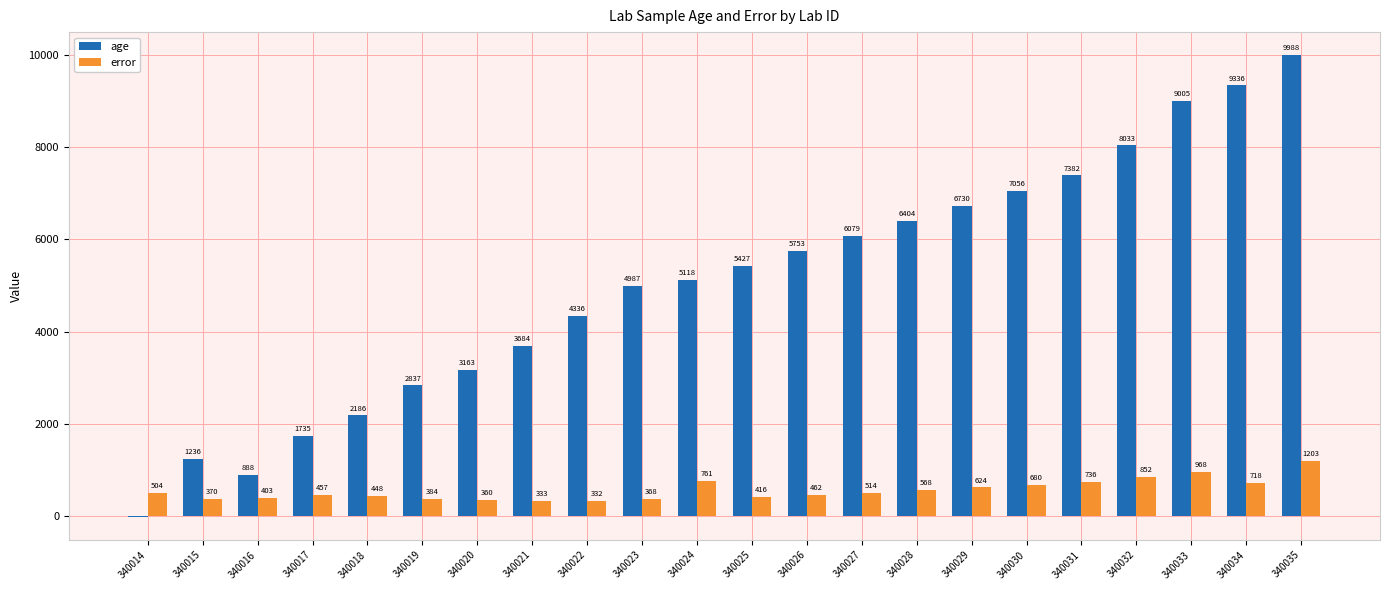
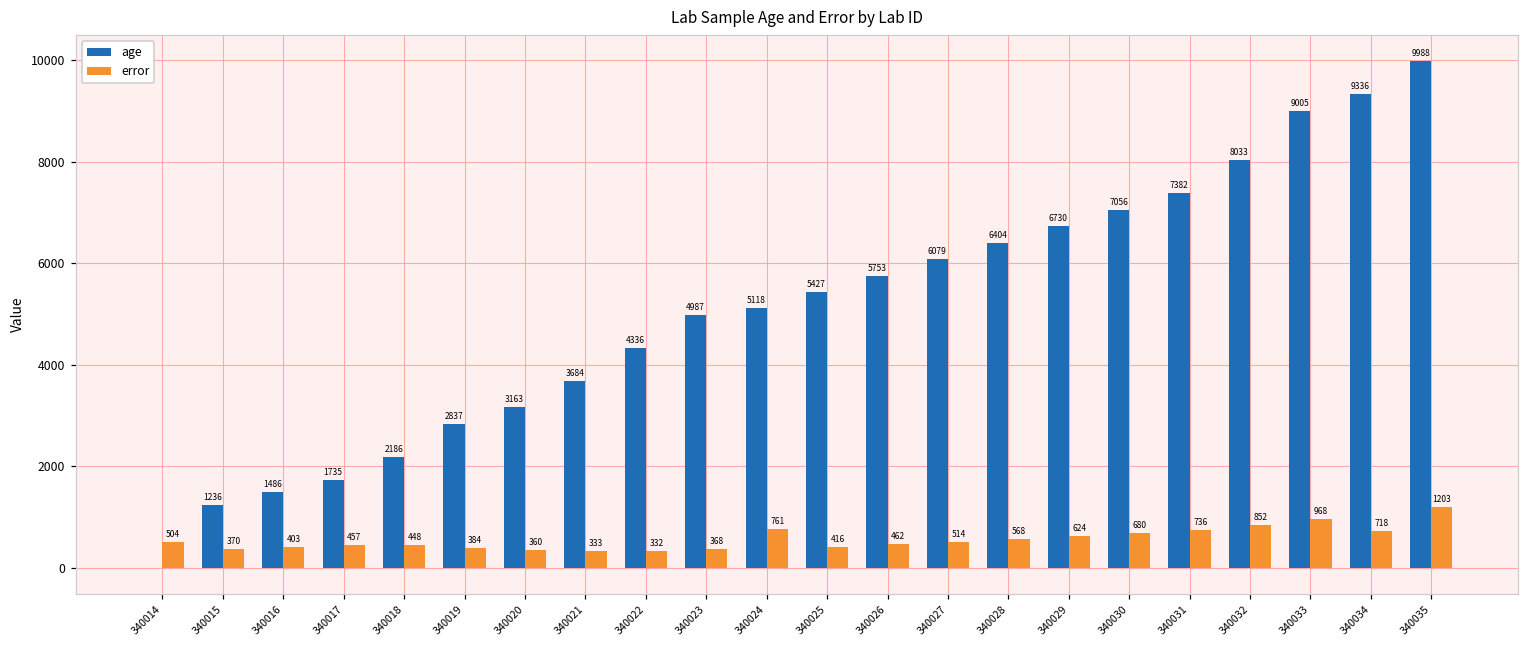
  {
    "age": {
      "340015": 1236,
-     "340016": 888,
+     "340016": 1486,
      "340017": 1735,
      "340018": 2186,
      "340019": 2837,
      "340020": 3163,
      "340021": 3684,
      "340022": 4336,
      "340023": 4987,
      "340024": 5118,
      "340025": 5427,
      "340026": 5753,
      "340027": 6079,
      "340028": 6404,
      "340029": 6730,
      "340030": 7056,
      "340031": 7382,
      "340032": 8033,
      "340033": 9005,
      "340034": 9336,
      "340035": 9988
    },
    "error": {
      "340014": 504,
      "340015": 370,
      "340016": 403,
      "340017": 457,
      "340018": 448,
      "340019": 384,
      "340020": 360,
      "340021": 333,
      "340022": 332,
      "340023": 368,
      "340024": 761,
      "340025": 416,
      "340026": 462,
      "340027": 514,
      "340028": 568,
      "340029": 624,
      "340030": 680,
      "340031": 736,
      "340032": 852,
      "340033": 968,
      "340034": 718,
      "340035": 1203
    }
  }
